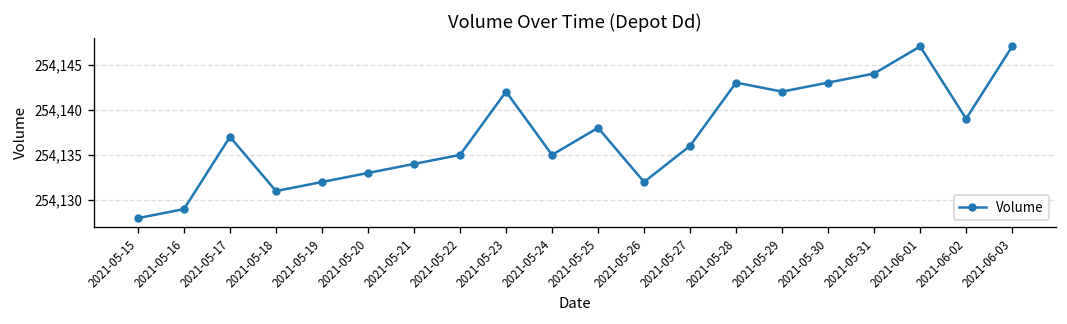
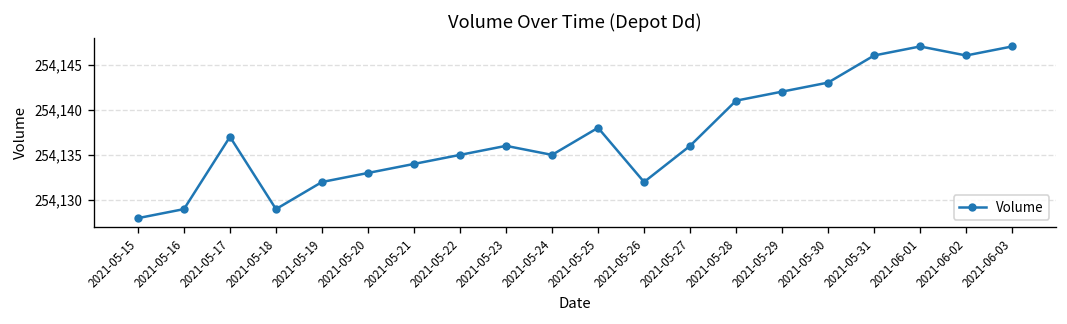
  {
    "2021-05-15": "254,128",
    "2021-05-16": "254,129",
    "2021-05-17": "254,137",
-   "2021-05-18": "254,131",
+   "2021-05-18": "254,129",
    "2021-05-19": "254,132",
    "2021-05-20": "254,133",
    "2021-05-21": "254,134",
    "2021-05-22": "254,135",
-   "2021-05-23": "254,142",
+   "2021-05-23": "254,136",
    "2021-05-24": "254,135",
    "2021-05-25": "254,138",
    "2021-05-26": "254,132",
    "2021-05-27": "254,136",
-   "2021-05-28": "254,143",
+   "2021-05-28": "254,141",
    "2021-05-29": "254,142",
    "2021-05-30": "254,143",
-   "2021-05-31": "254,144",
+   "2021-05-31": "254,146",
    "2021-06-01": "254,147",
-   "2021-06-02": "254,139",
+   "2021-06-02": "254,146",
    "2021-06-03": "254,147"
  }
